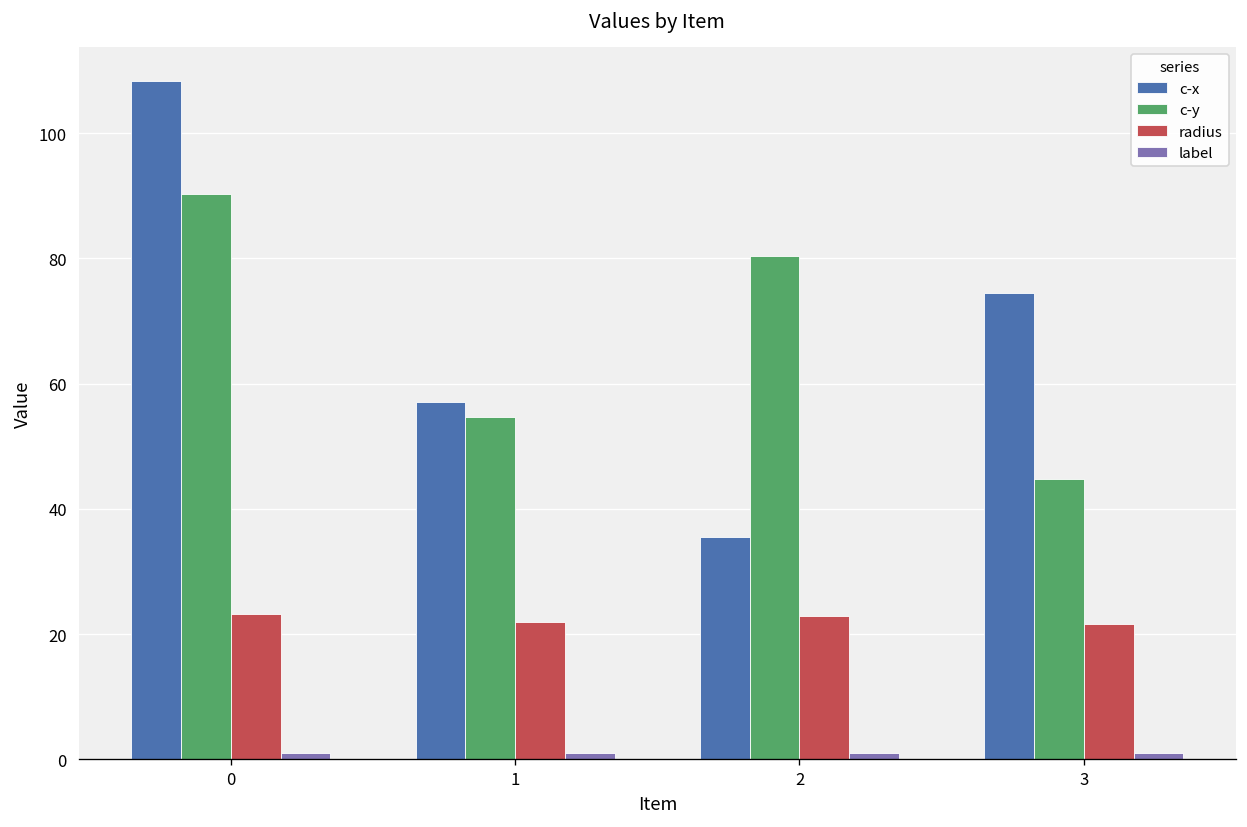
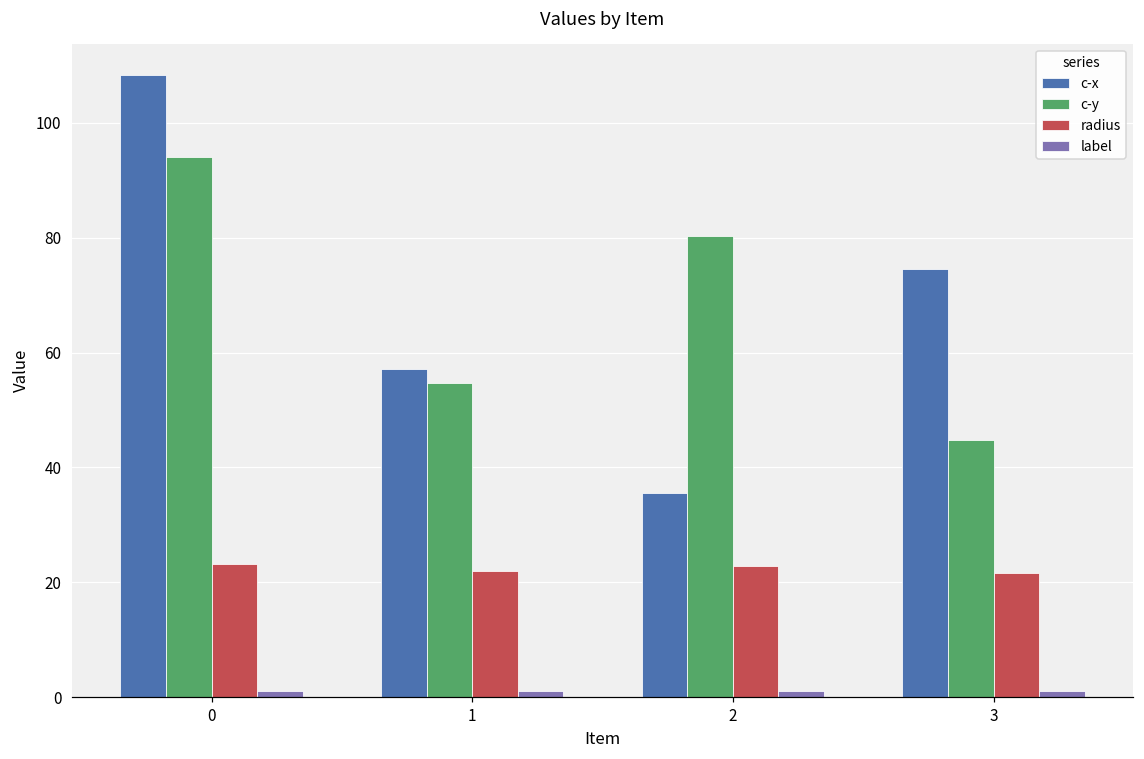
  {
    "c-y": {
-     "0": 90,
+     "0": 94,
      "1": 55,
      "2": 80,
      "3": 45
    },
    "radius": {
      "0": 23,
      "1": 22,
      "2": 23,
      "3": 22
    }
  }
